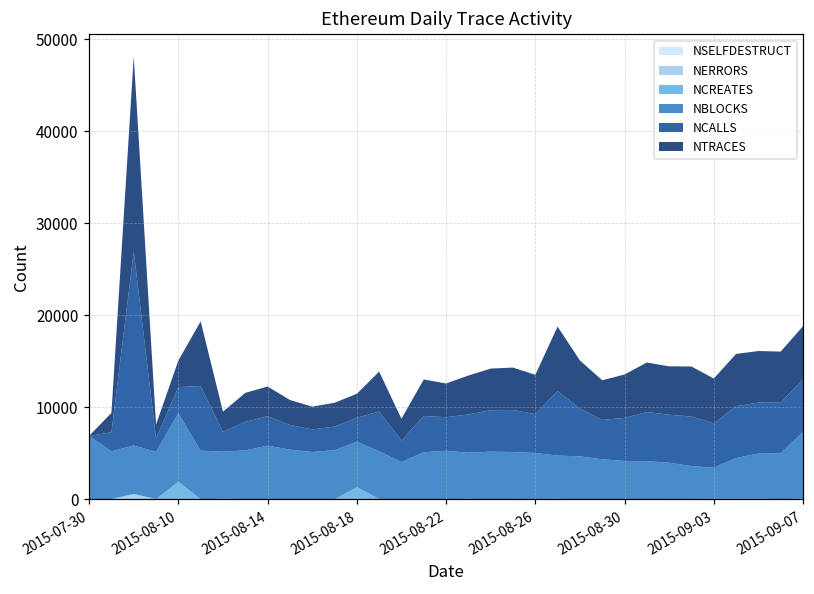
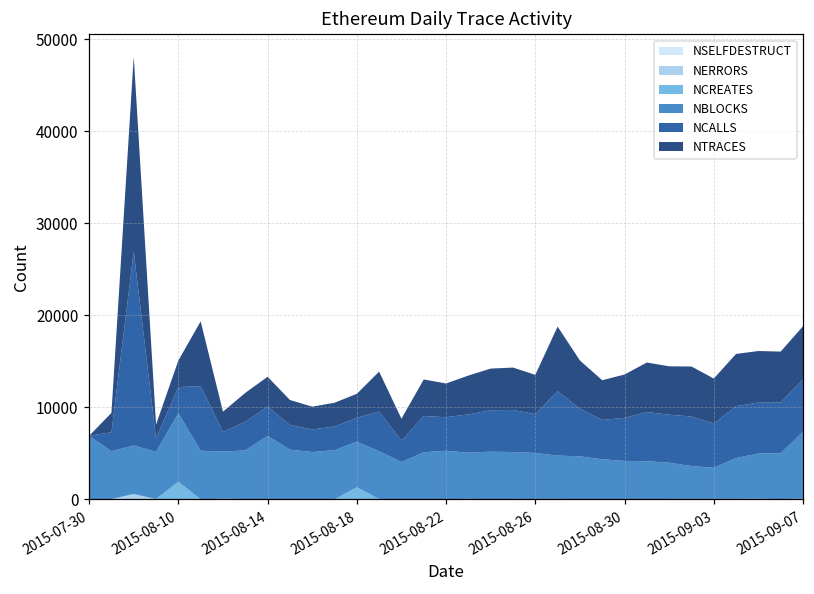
  {
    "NCREATES": {
      "2015-08-10": 2000,
      "2015-08-18": 1000
    },
    "NBLOCKS": {
      "2015-08-10": 7000,
-     "2015-08-14": 6000,
+     "2015-08-14": 7000,
      "2015-08-18": 5000,
      "2015-08-22": 5000,
      "2015-08-26": 5000,
      "2015-08-30": 4000,
      "2015-09-03": 3000,
      "2015-09-07": 7000
    }
  }
